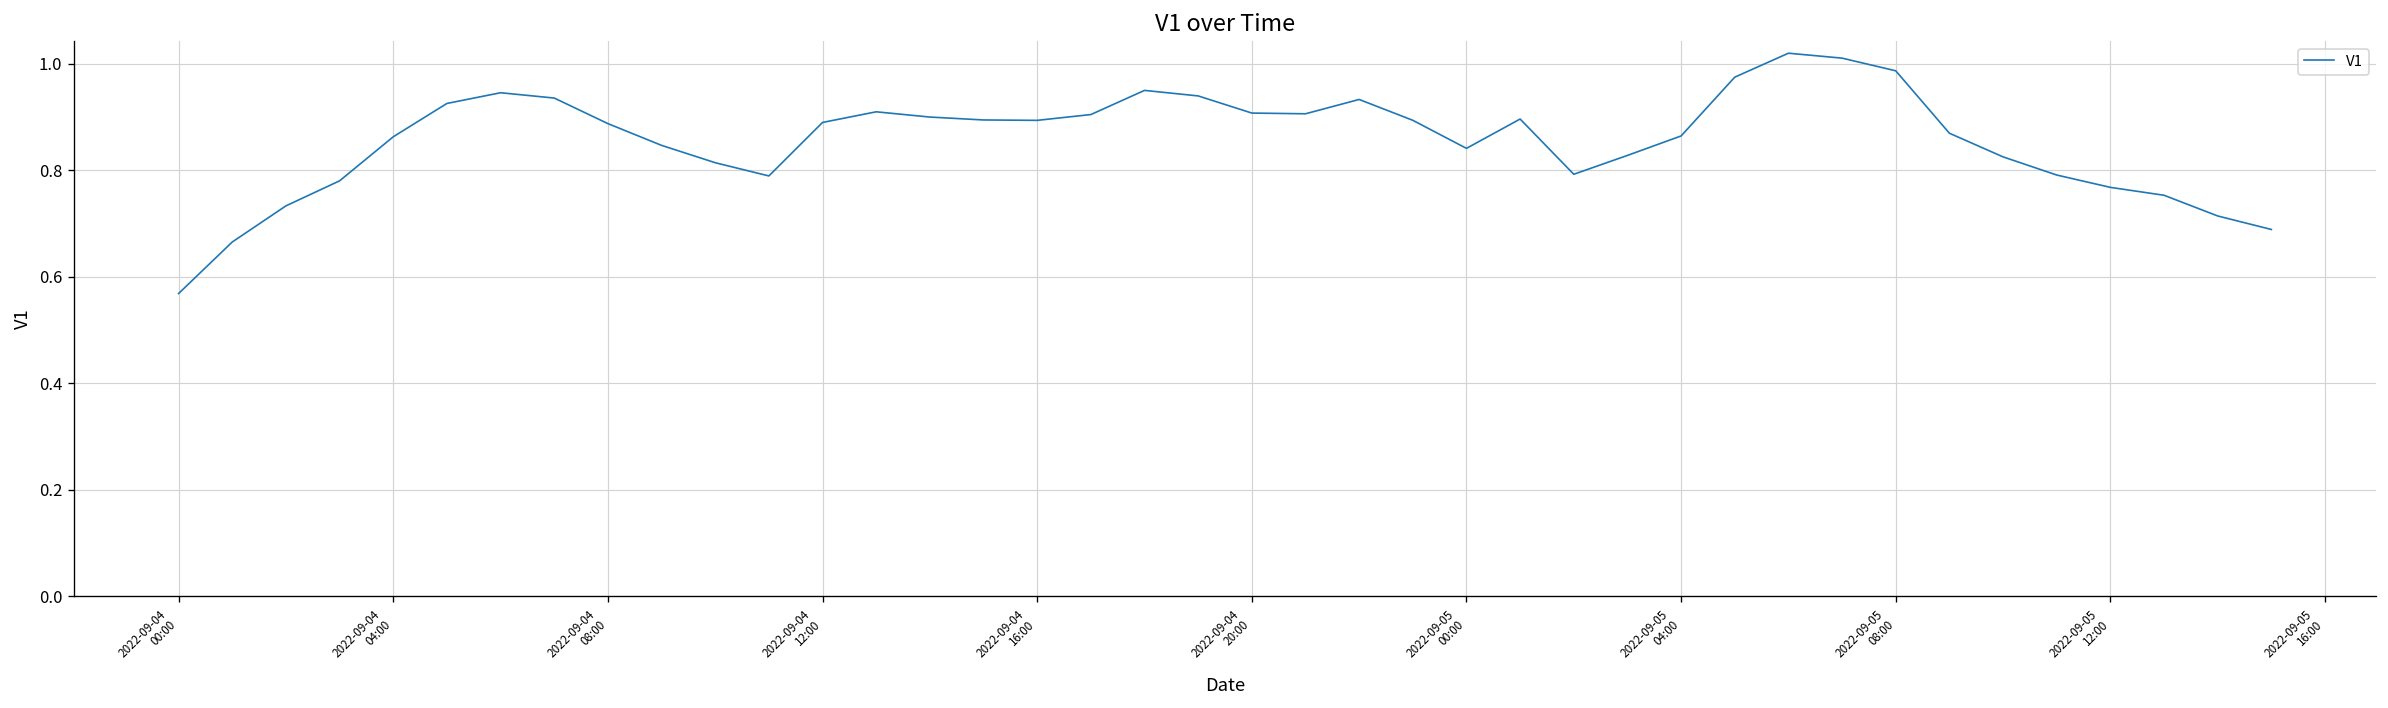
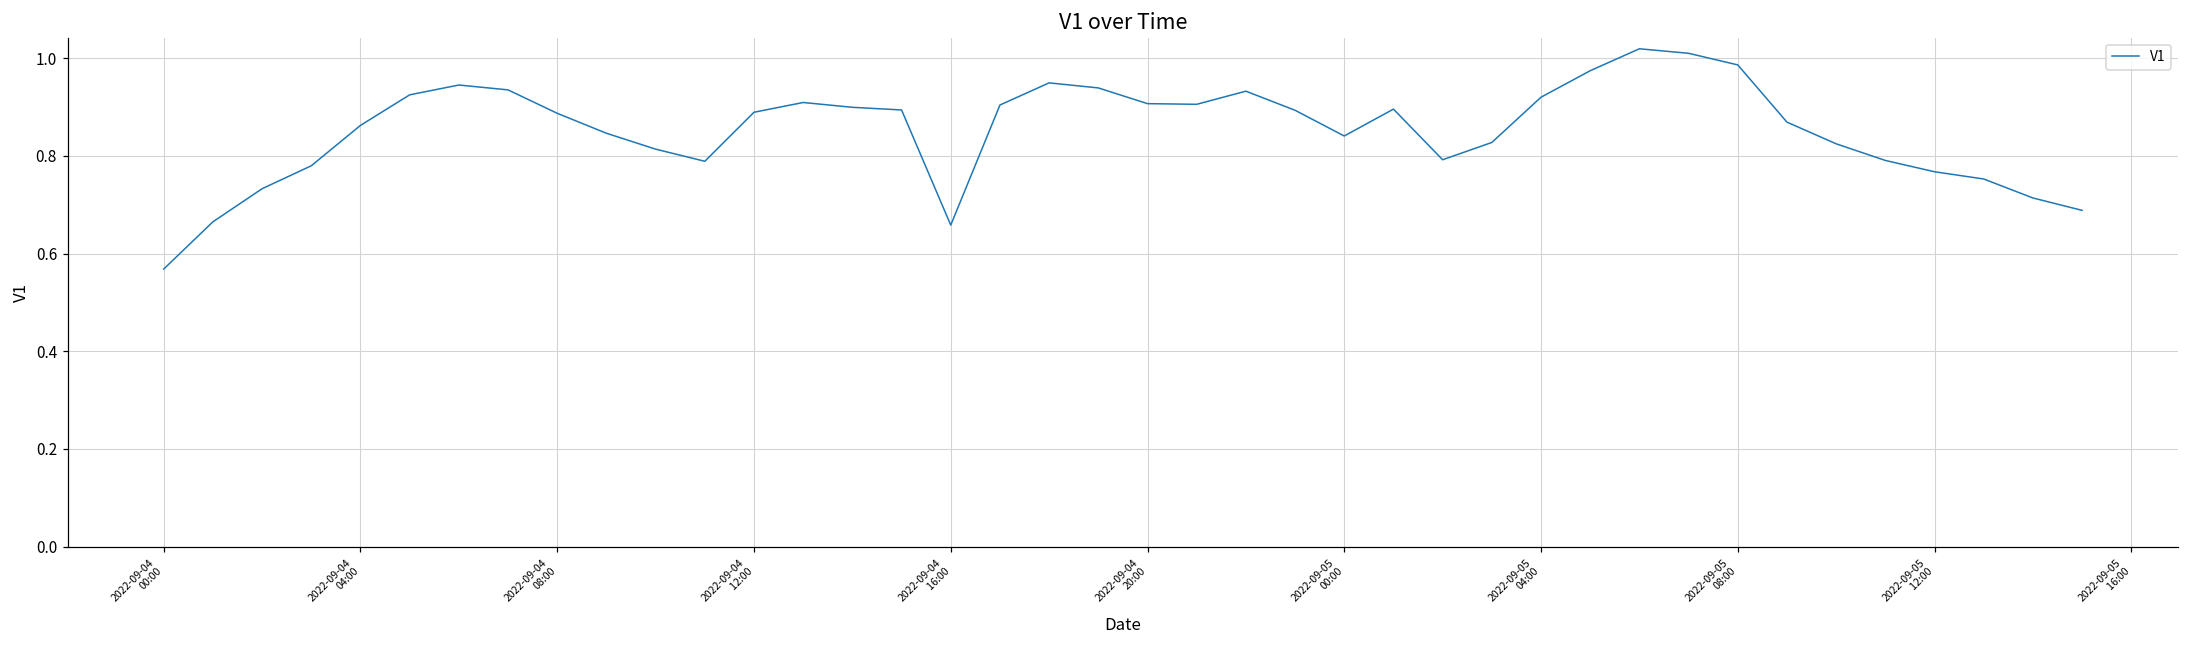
  {
    "2022-09-04 00:00": 0.57,
    "2022-09-04 04:00": 0.86,
    "2022-09-04 08:00": 0.89,
    "2022-09-04 12:00": 0.89,
-   "2022-09-04 16:00": 0.89,
+   "2022-09-04 16:00": 0.66,
    "2022-09-04 20:00": 0.91,
    "2022-09-05 00:00": 0.84,
-   "2022-09-05 04:00": 0.86,
+   "2022-09-05 04:00": 0.92,
    "2022-09-05 08:00": 0.99,
    "2022-09-05 12:00": 0.77
  }
